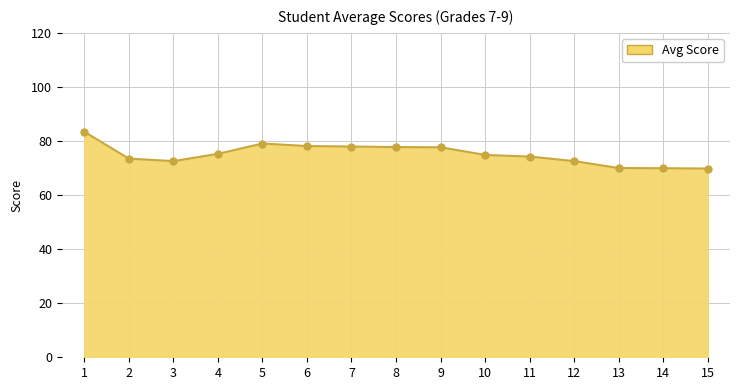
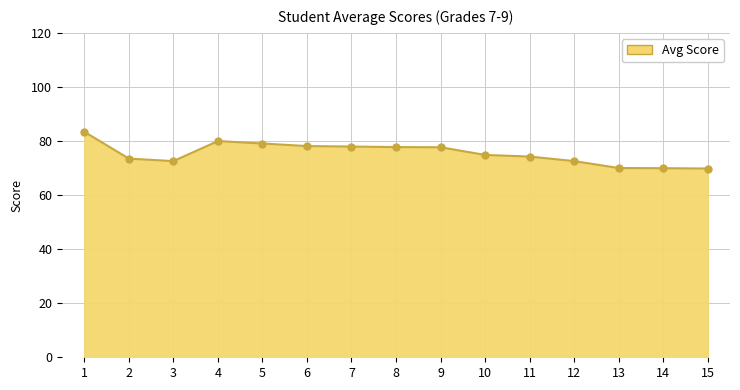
  {
    "1": 83,
    "2": 73,
    "3": 73,
-   "4": 75,
+   "4": 80,
    "5": 79,
    "6": 78,
    "7": 78,
    "8": 78,
    "9": 78,
    "10": 75,
    "11": 74,
    "12": 73,
    "13": 70,
    "14": 70,
    "15": 70
  }
